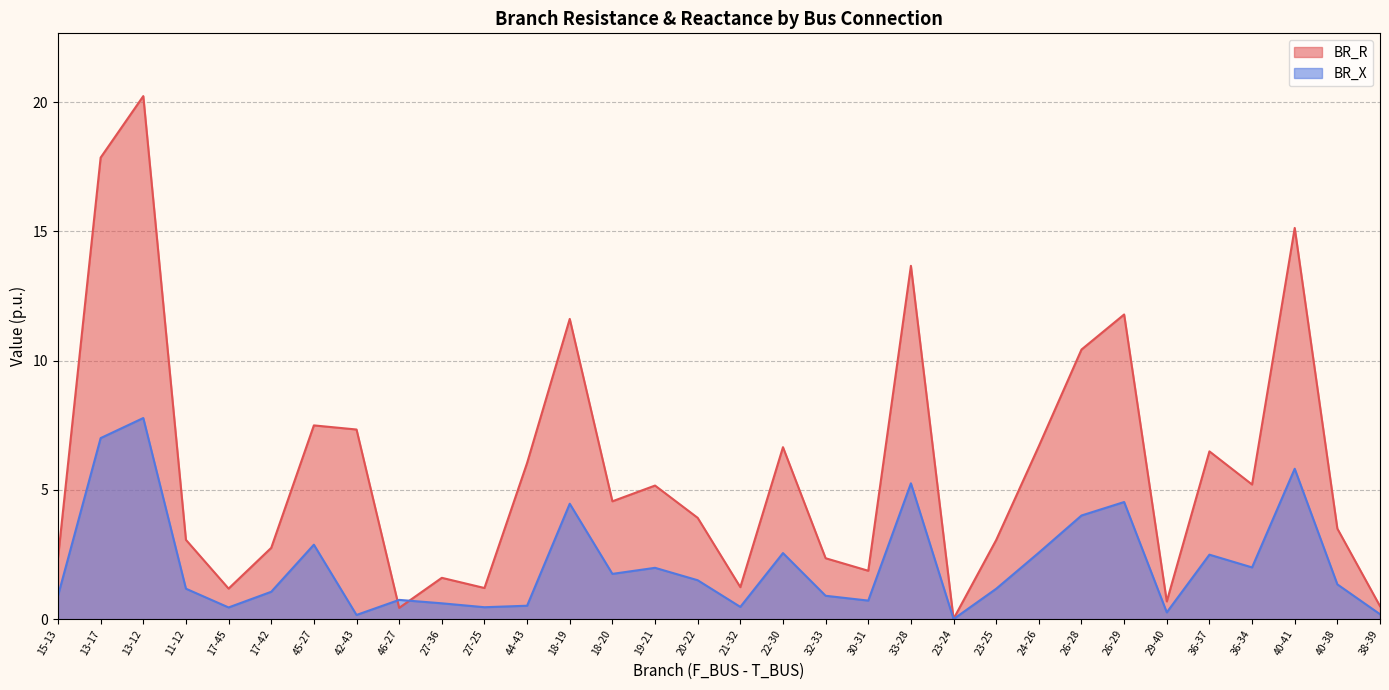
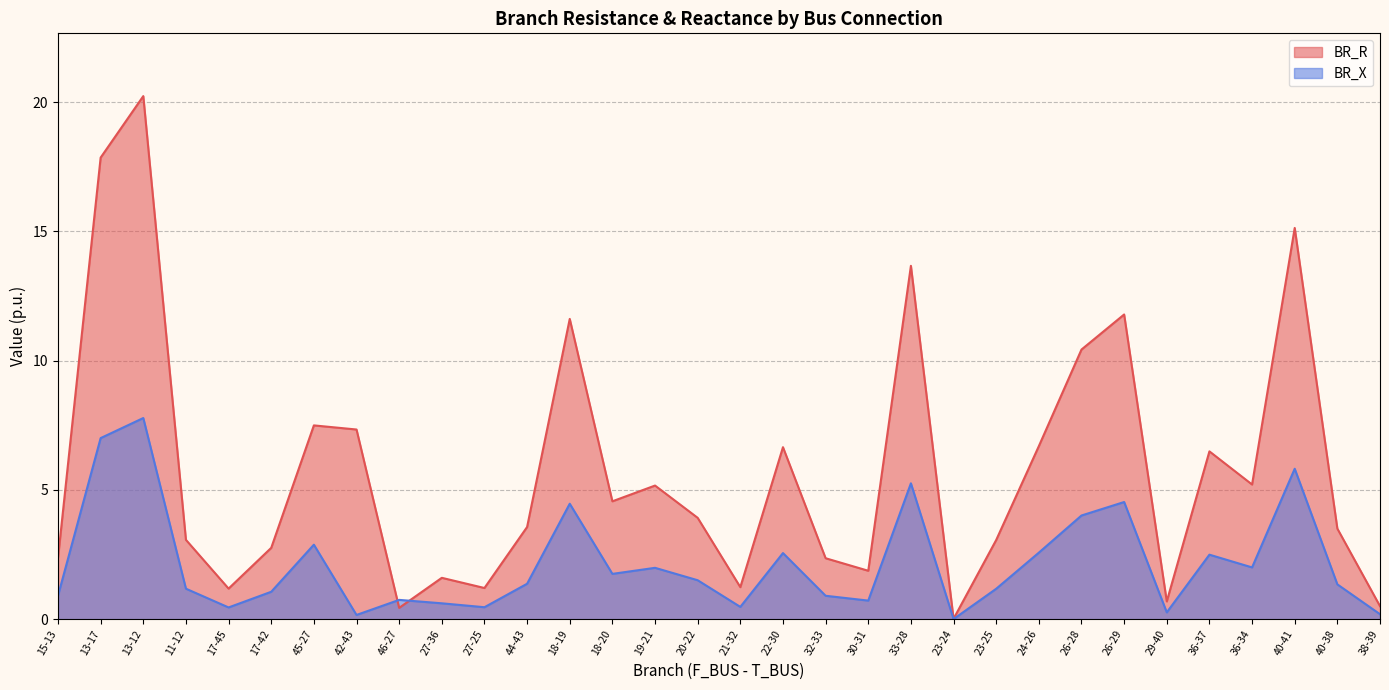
  {
    "BR_R": {
      "15-13": 2.4,
      "13-17": 17.9,
      "13-12": 20.2,
      "11-12": 3.1,
      "17-45": 1.2,
      "17-42": 2.8,
      "45-27": 7.5,
      "42-43": 7.3,
      "46-27": 0.4,
      "27-36": 1.6,
      "27-25": 1.2,
-     "44-43": 6.0,
+     "44-43": 3.6,
      "18-19": 11.6,
      "18-20": 4.6,
      "19-21": 5.2,
      "20-22": 3.9,
      "21-32": 1.2,
      "22-30": 6.7,
      "32-33": 2.4,
      "30-31": 1.9,
      "33-28": 13.7,
      "23-25": 3.1,
      "24-26": 6.7,
      "26-28": 10.4,
      "26-29": 11.8,
      "29-40": 0.7,
      "36-37": 6.5,
      "36-34": 5.2,
      "40-41": 15.1,
      "40-38": 3.5,
      "38-39": 0.5
    },
    "BR_X": {
      "15-13": 0.9,
      "13-17": 7.0,
      "13-12": 7.8,
      "11-12": 1.2,
      "17-45": 0.5,
      "17-42": 1.1,
      "45-27": 2.9,
      "42-43": 0.2,
      "46-27": 0.7,
      "27-36": 0.6,
      "27-25": 0.5,
-     "44-43": 0.5,
+     "44-43": 1.4,
      "18-19": 4.5,
      "18-20": 1.8,
      "19-21": 2.0,
      "20-22": 1.5,
      "21-32": 0.5,
      "22-30": 2.6,
      "32-33": 0.9,
      "30-31": 0.7,
      "33-28": 5.3,
      "23-25": 1.2,
      "24-26": 2.6,
      "26-28": 4.0,
      "26-29": 4.5,
      "29-40": 0.3,
      "36-37": 2.5,
      "36-34": 2.0,
      "40-41": 5.8,
      "40-38": 1.3,
      "38-39": 0.2
    }
  }
